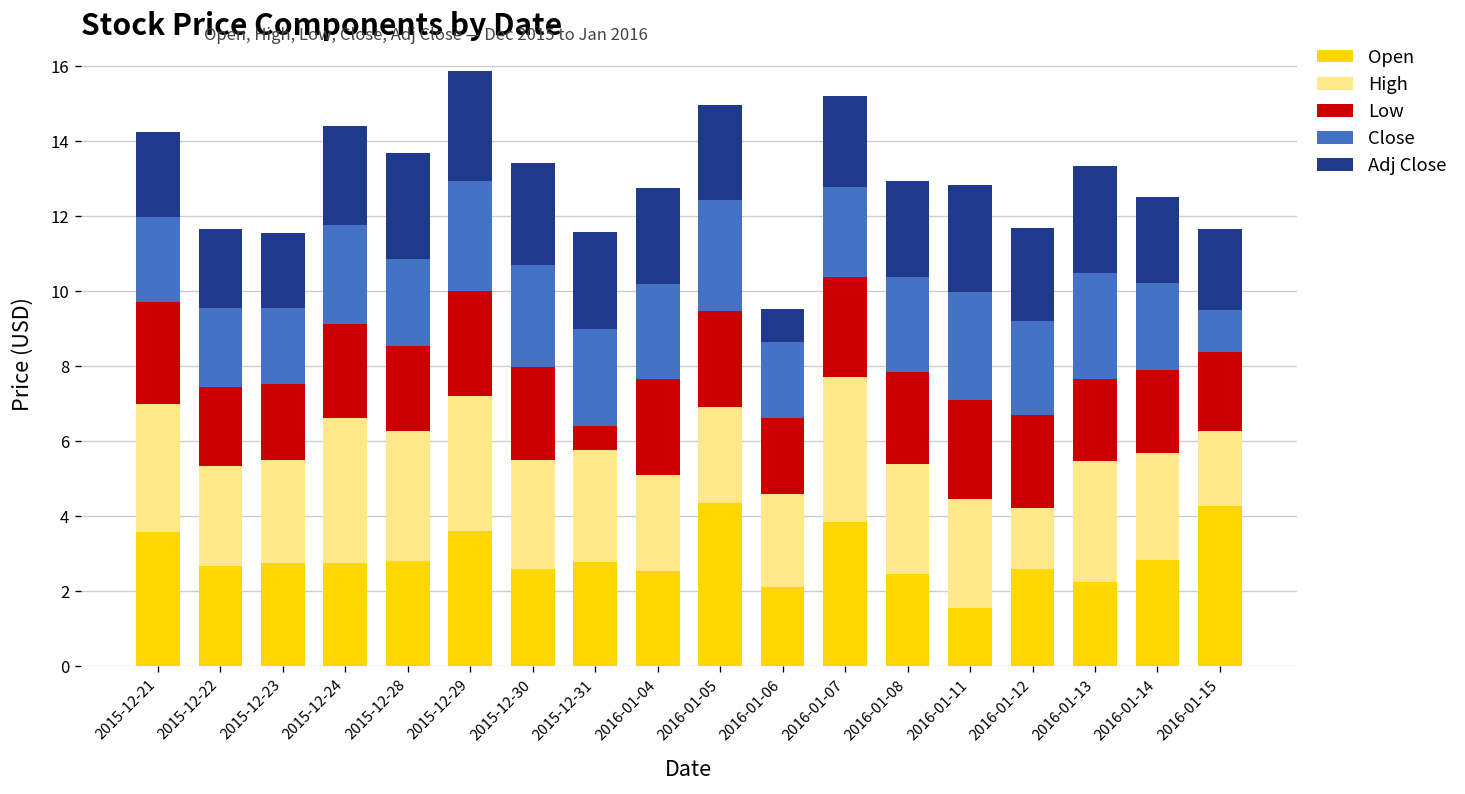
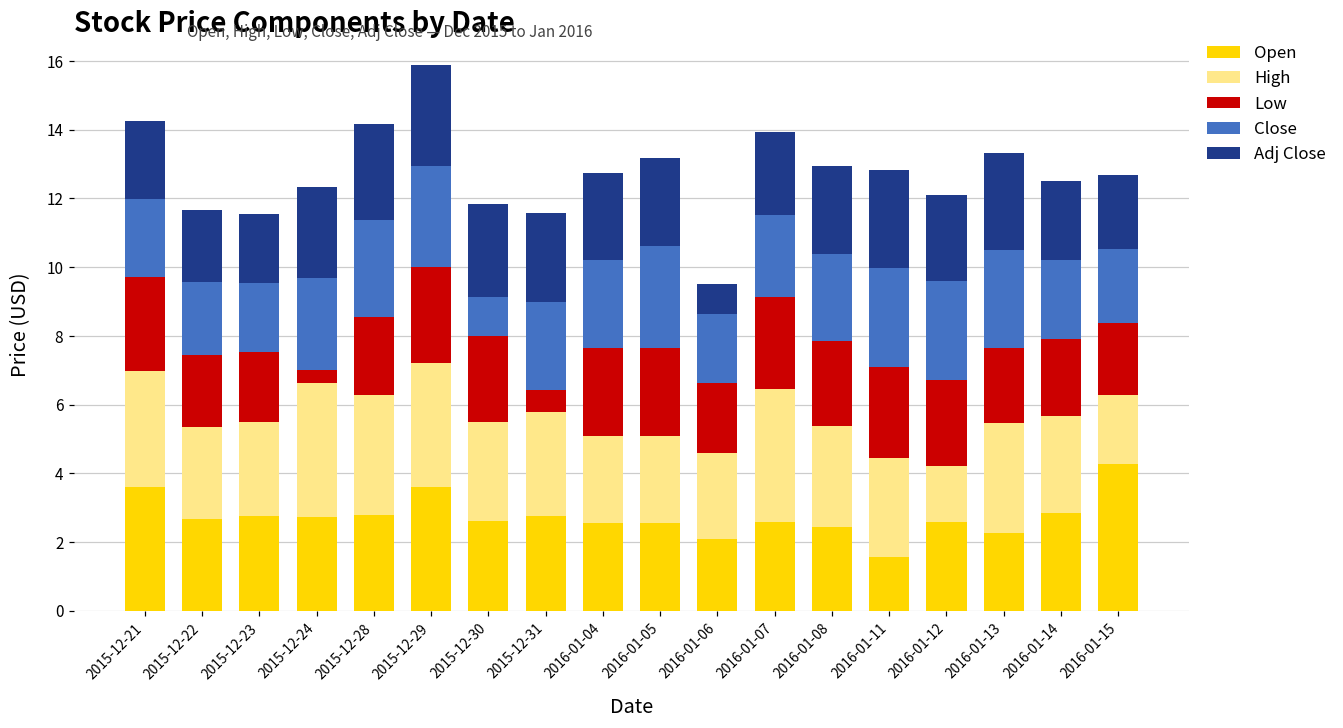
  {
    "Open": {
      "2015-12-21": 3.6,
      "2015-12-22": 2.7,
      "2015-12-23": 2.8,
      "2015-12-24": 2.7,
      "2015-12-28": 2.8,
      "2015-12-29": 3.6,
      "2015-12-30": 2.6,
      "2015-12-31": 2.8,
      "2016-01-04": 2.6,
-     "2016-01-05": 4.4,
+     "2016-01-05": 2.6,
      "2016-01-06": 2.1,
-     "2016-01-07": 3.9,
+     "2016-01-07": 2.6,
      "2016-01-08": 2.5,
      "2016-01-11": 1.6,
      "2016-01-12": 2.6,
      "2016-01-13": 2.3,
      "2016-01-14": 2.8,
      "2016-01-15": 4.3
    },
    "High": {
      "2015-12-21": 3.4,
      "2015-12-22": 2.7,
      "2015-12-23": 2.8,
      "2015-12-24": 3.9,
      "2015-12-28": 3.5,
      "2015-12-29": 3.6,
      "2015-12-30": 2.9,
      "2015-12-31": 3.0,
      "2016-01-04": 2.6,
      "2016-01-05": 2.6,
      "2016-01-06": 2.5,
      "2016-01-07": 3.8,
      "2016-01-08": 2.9,
      "2016-01-11": 2.9,
      "2016-01-12": 1.6,
      "2016-01-13": 3.2,
      "2016-01-14": 2.8,
      "2016-01-15": 2.0
    },
    "Low": {
      "2015-12-21": 2.7,
      "2015-12-22": 2.1,
      "2015-12-23": 2.0,
-     "2015-12-24": 2.5,
+     "2015-12-24": 0.4,
      "2015-12-28": 2.3,
      "2015-12-29": 2.8,
      "2015-12-30": 2.5,
      "2015-12-31": 0.6,
      "2016-01-04": 2.5,
      "2016-01-05": 2.5,
      "2016-01-06": 2.0,
      "2016-01-07": 2.7,
      "2016-01-08": 2.5,
      "2016-01-11": 2.7,
      "2016-01-12": 2.5,
      "2016-01-13": 2.2,
      "2016-01-14": 2.2,
      "2016-01-15": 2.1
    },
    "Close": {
      "2015-12-21": 2.3,
      "2015-12-22": 2.1,
      "2015-12-23": 2.0,
      "2015-12-24": 2.7,
-     "2015-12-28": 2.3,
+     "2015-12-28": 2.8,
      "2015-12-29": 2.9,
-     "2015-12-30": 2.7,
+     "2015-12-30": 1.1,
      "2015-12-31": 2.6,
      "2016-01-04": 2.6,
      "2016-01-05": 3.0,
      "2016-01-06": 2.0,
      "2016-01-07": 2.4,
      "2016-01-08": 2.6,
      "2016-01-11": 2.9,
-     "2016-01-12": 2.5,
+     "2016-01-12": 2.9,
      "2016-01-13": 2.8,
      "2016-01-14": 2.3,
-     "2016-01-15": 1.1
+     "2016-01-15": 2.2
    },
    "Adj Close": {
      "2015-12-21": 2.3,
      "2015-12-22": 2.1,
      "2015-12-23": 2.0,
      "2015-12-24": 2.7,
      "2015-12-28": 2.8,
      "2015-12-29": 2.9,
      "2015-12-30": 2.7,
      "2015-12-31": 2.6,
      "2016-01-04": 2.5,
      "2016-01-05": 2.5,
      "2016-01-06": 0.9,
      "2016-01-07": 2.4,
      "2016-01-08": 2.5,
      "2016-01-11": 2.9,
      "2016-01-12": 2.5,
      "2016-01-13": 2.8,
      "2016-01-14": 2.3,
      "2016-01-15": 2.2
    }
  }
